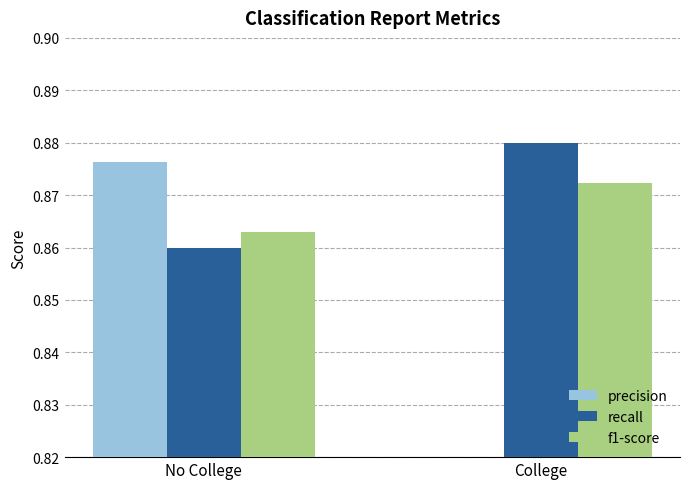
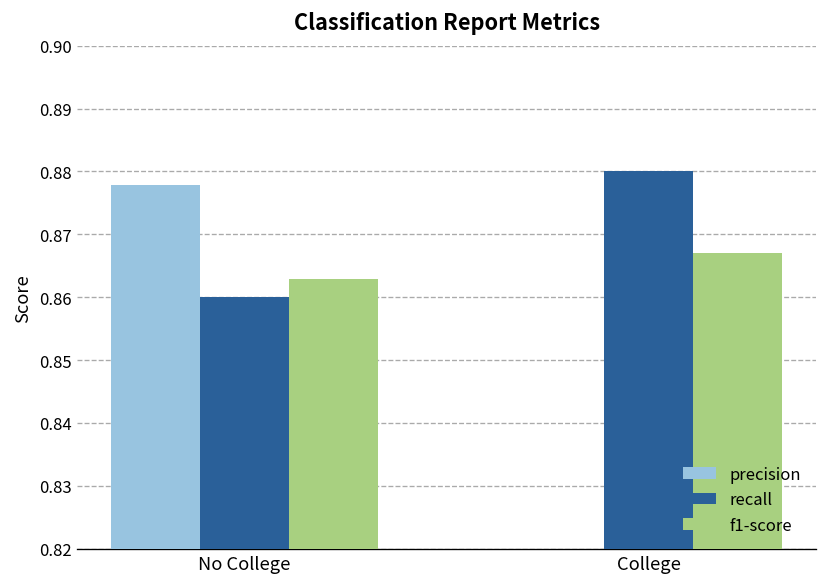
  {
    "precision": {
-     "No College": 0.876
+     "No College": 0.878
    },
    "recall": {
      "No College": 0.860,
      "College": 0.880
    },
    "f1-score": {
      "No College": 0.863,
-     "College": 0.872
+     "College": 0.867
    }
  }
